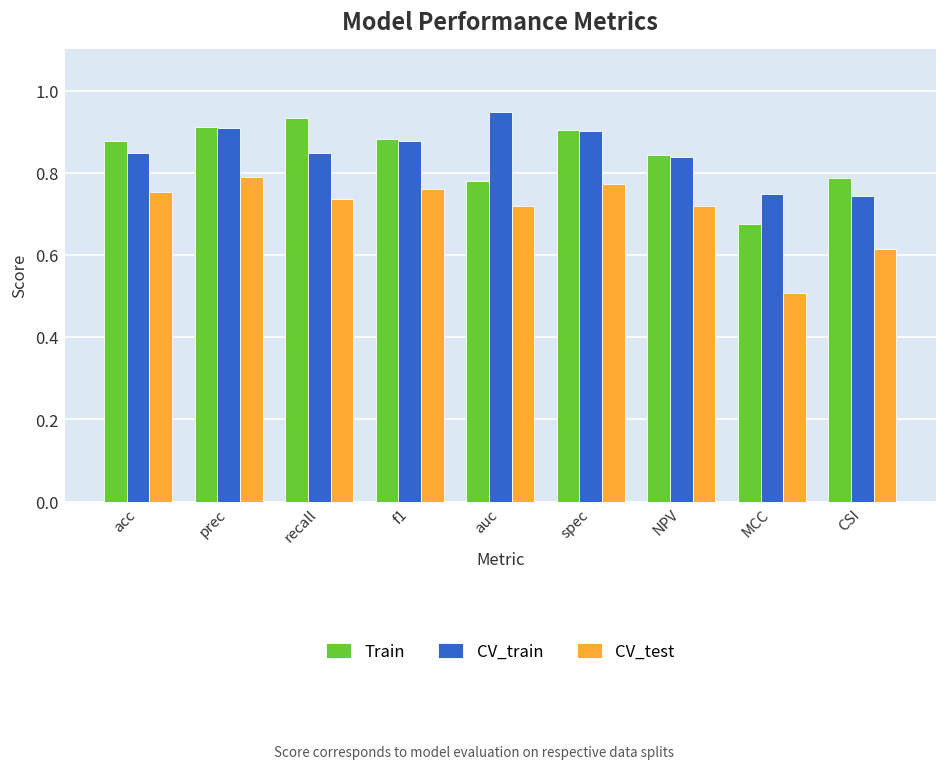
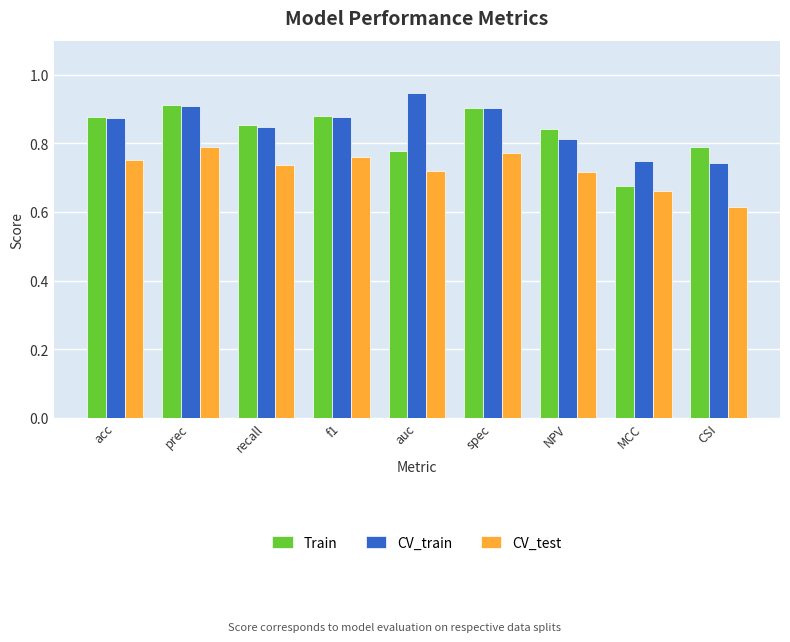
  {
    "Train": {
      "acc": 0.88,
      "prec": 0.91,
-     "recall": 0.93,
+     "recall": 0.85,
      "f1": 0.88,
      "auc": 0.78,
      "spec": 0.90,
      "NPV": 0.84,
      "MCC": 0.67,
      "CSI": 0.79
    },
    "CV_train": {
-     "acc": 0.85,
+     "acc": 0.87,
      "prec": 0.91,
      "recall": 0.85,
      "f1": 0.88,
      "auc": 0.95,
      "spec": 0.90,
-     "NPV": 0.84,
+     "NPV": 0.81,
      "MCC": 0.75,
      "CSI": 0.74
    },
    "CV_test": {
      "acc": 0.75,
      "prec": 0.79,
      "recall": 0.74,
      "f1": 0.76,
      "auc": 0.72,
      "spec": 0.77,
      "NPV": 0.72,
-     "MCC": 0.51,
+     "MCC": 0.66,
      "CSI": 0.61
    }
  }
